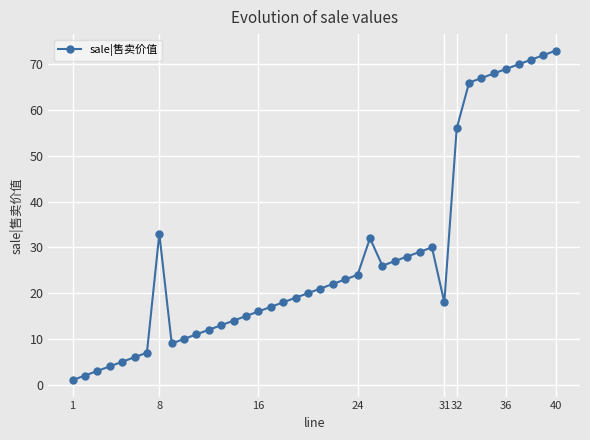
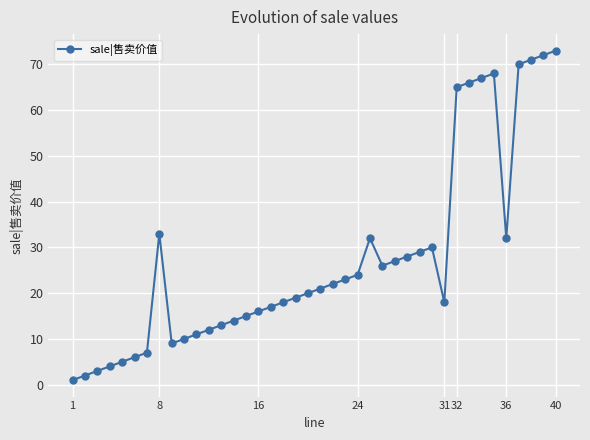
  {
    "1": 1,
    "8": 33,
    "16": 16,
    "24": 24,
    "31": 18,
-   "32": 56,
-   "36": 69,
+   "32": 65,
+   "36": 32,
    "40": 73
  }
